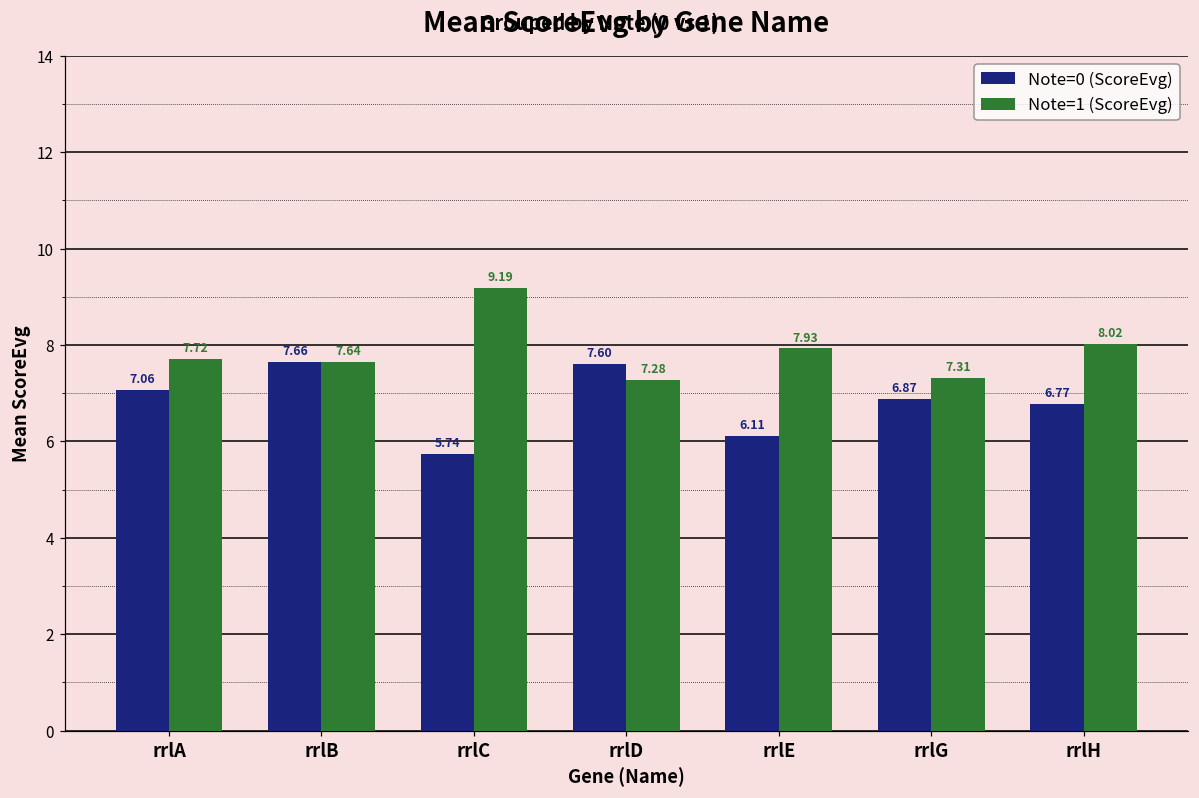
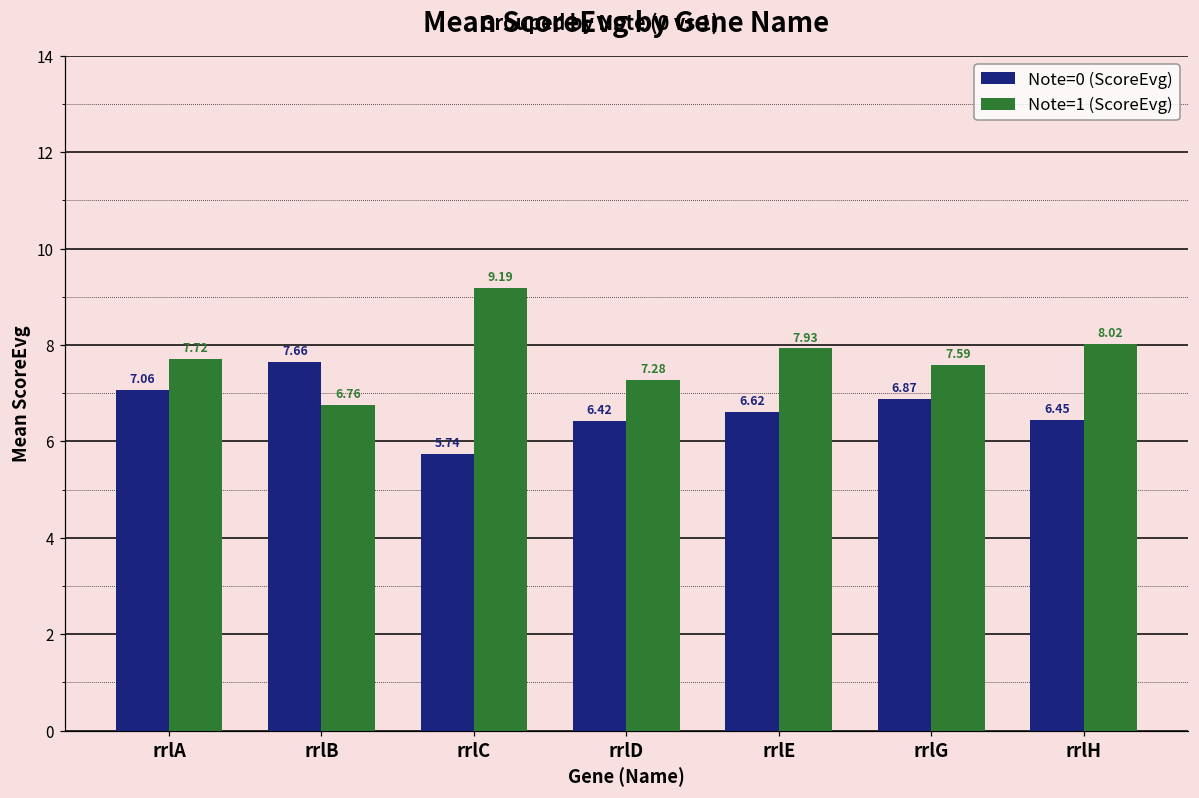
  {
    "Note=0 (ScoreEvg)": {
      "rrlA": 7.06,
      "rrlB": 7.66,
      "rrlC": 5.74,
-     "rrlD": 7.60,
-     "rrlE": 6.11,
+     "rrlD": 6.42,
+     "rrlE": 6.62,
      "rrlG": 6.87,
-     "rrlH": 6.77
+     "rrlH": 6.45
    },
    "Note=1 (ScoreEvg)": {
      "rrlA": 7.72,
-     "rrlB": 7.64,
+     "rrlB": 6.76,
      "rrlC": 9.19,
      "rrlD": 7.28,
      "rrlE": 7.93,
-     "rrlG": 7.31,
+     "rrlG": 7.59,
      "rrlH": 8.02
    }
  }
